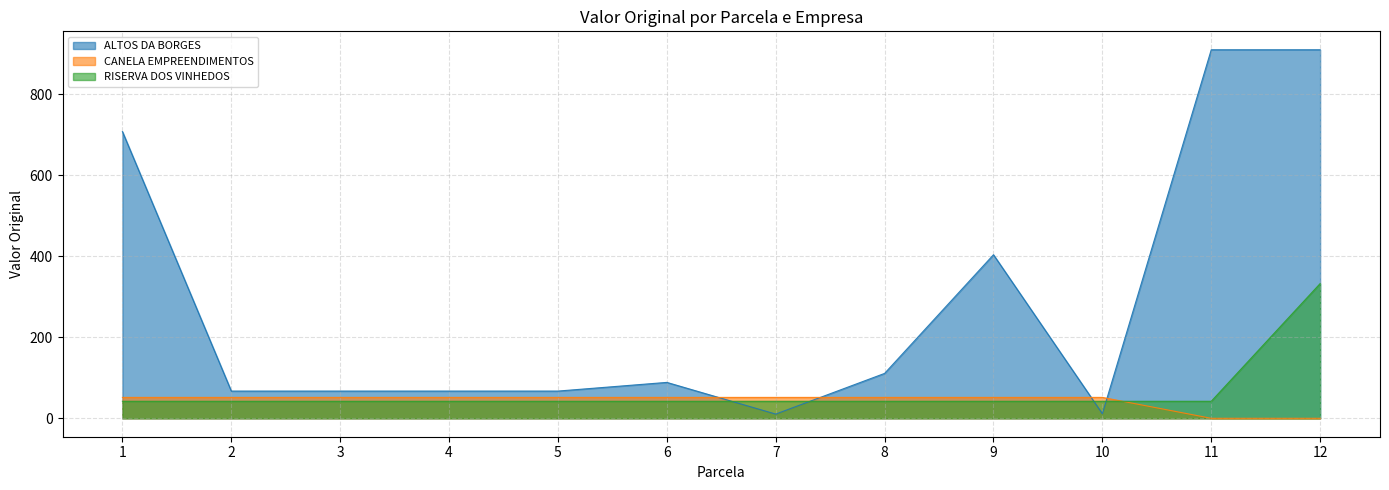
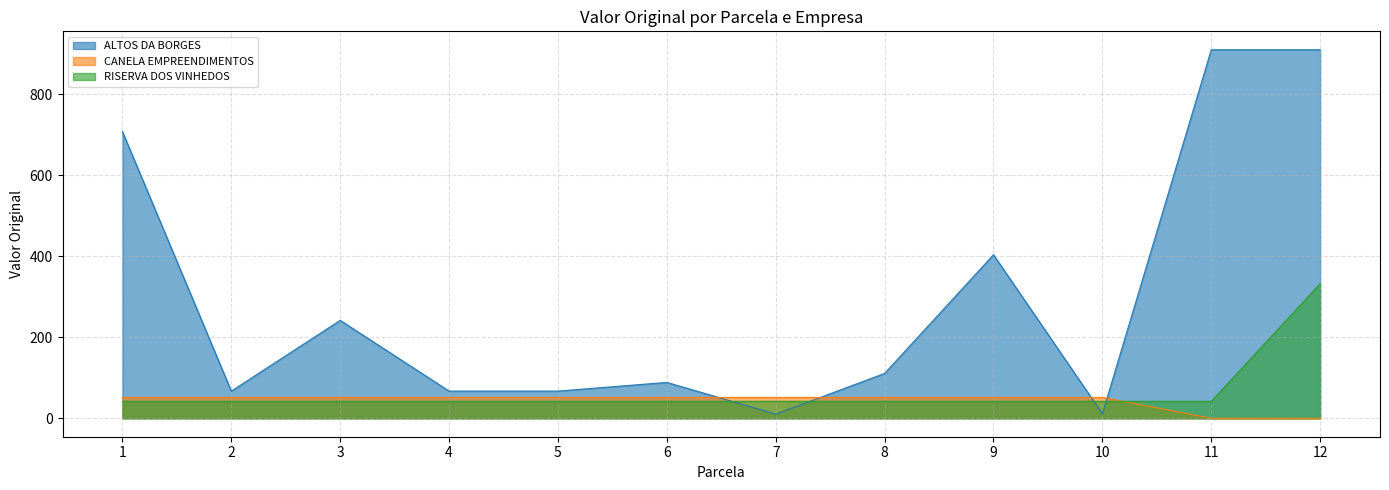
  {
    "ALTOS DA BORGES": {
      "1": 710,
      "2": 70,
-     "3": 70,
+     "3": 240,
      "4": 70,
      "5": 70,
      "6": 90,
      "7": 10,
      "8": 110,
      "9": 400,
      "10": 10,
      "11": 910,
      "12": 910
    },
    "CANELA EMPREENDIMENTOS": {
      "1": 50,
      "2": 50,
      "3": 50,
      "4": 50,
      "5": 50,
      "6": 50,
      "7": 50,
      "8": 50,
      "9": 50,
      "10": 50,
      "11": 0,
      "12": 0
    },
    "RISERVA DOS VINHEDOS": {
      "1": 40,
      "2": 40,
      "3": 40,
      "4": 40,
      "5": 40,
      "6": 40,
      "7": 40,
      "8": 40,
      "9": 40,
      "10": 40,
      "11": 40,
      "12": 330
    }
  }
